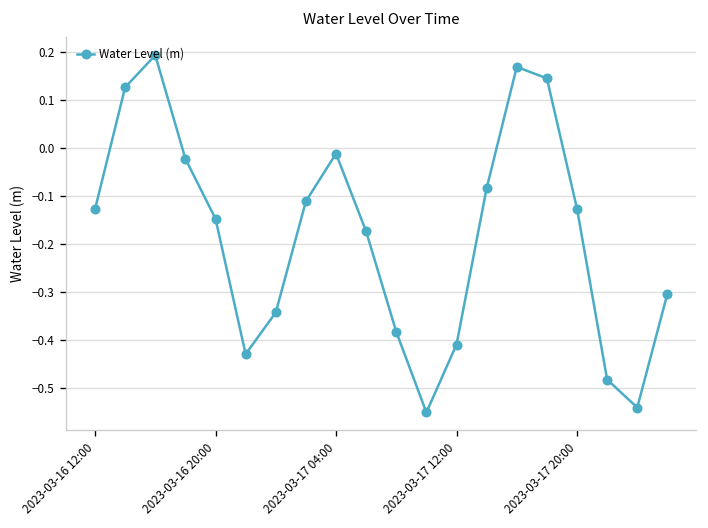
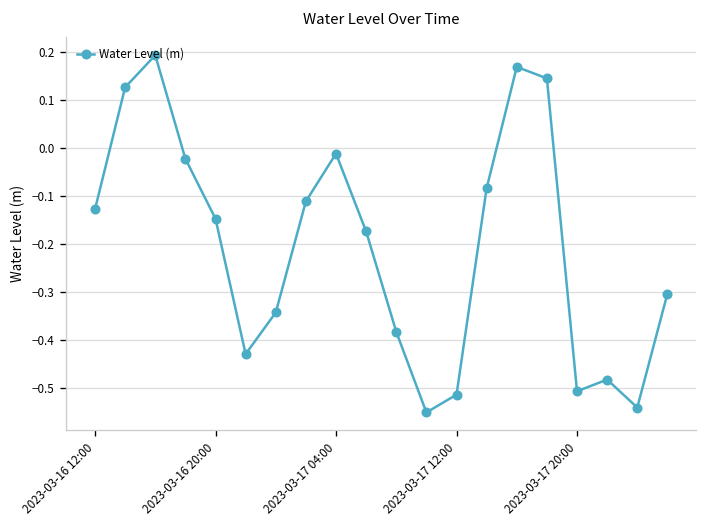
  {
    "2023-03-16 12:00": -0.13,
    "2023-03-16 20:00": -0.15,
    "2023-03-17 04:00": -0.01,
-   "2023-03-17 12:00": -0.41,
-   "2023-03-17 20:00": -0.13
+   "2023-03-17 12:00": -0.51,
+   "2023-03-17 20:00": -0.51
  }
